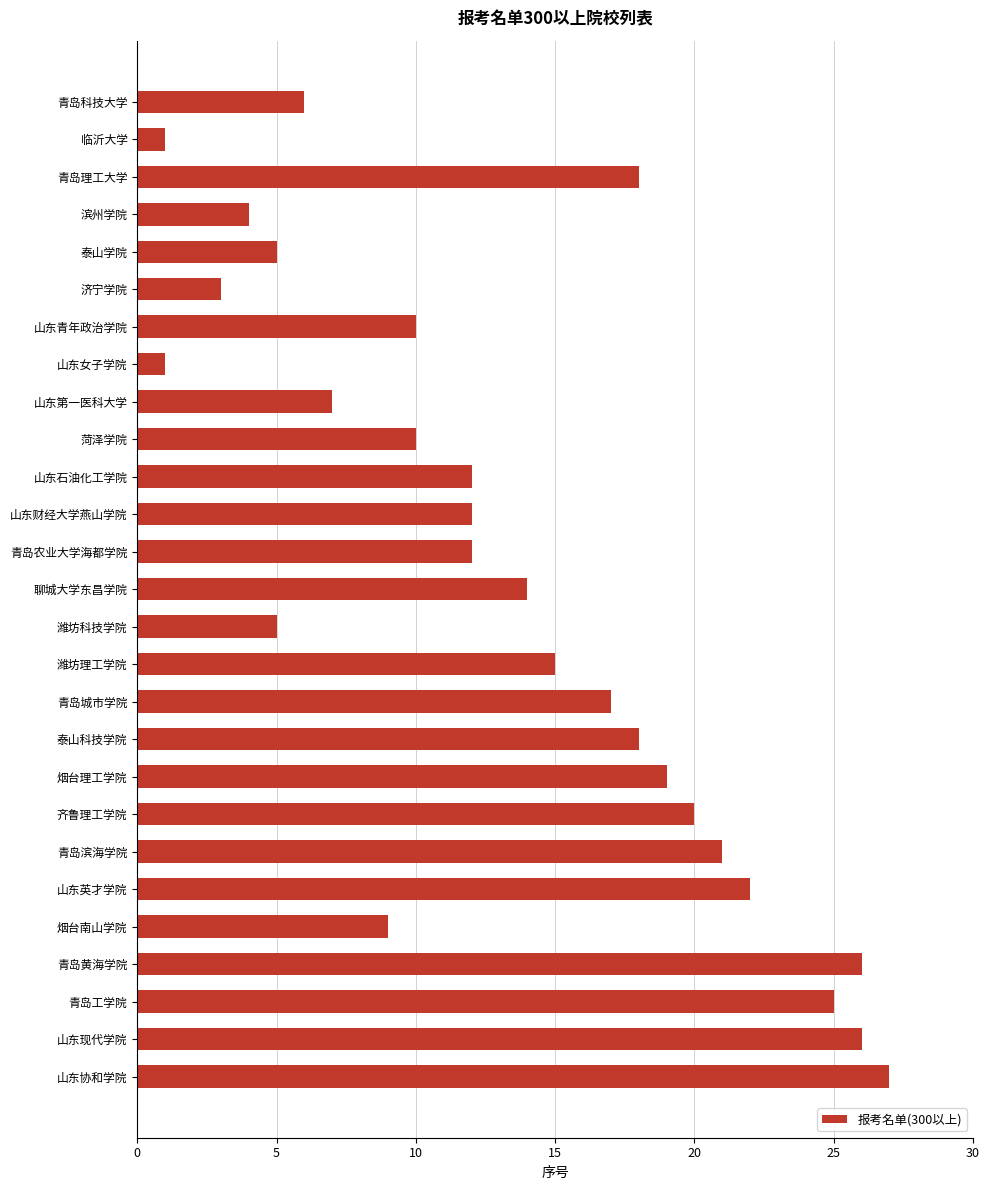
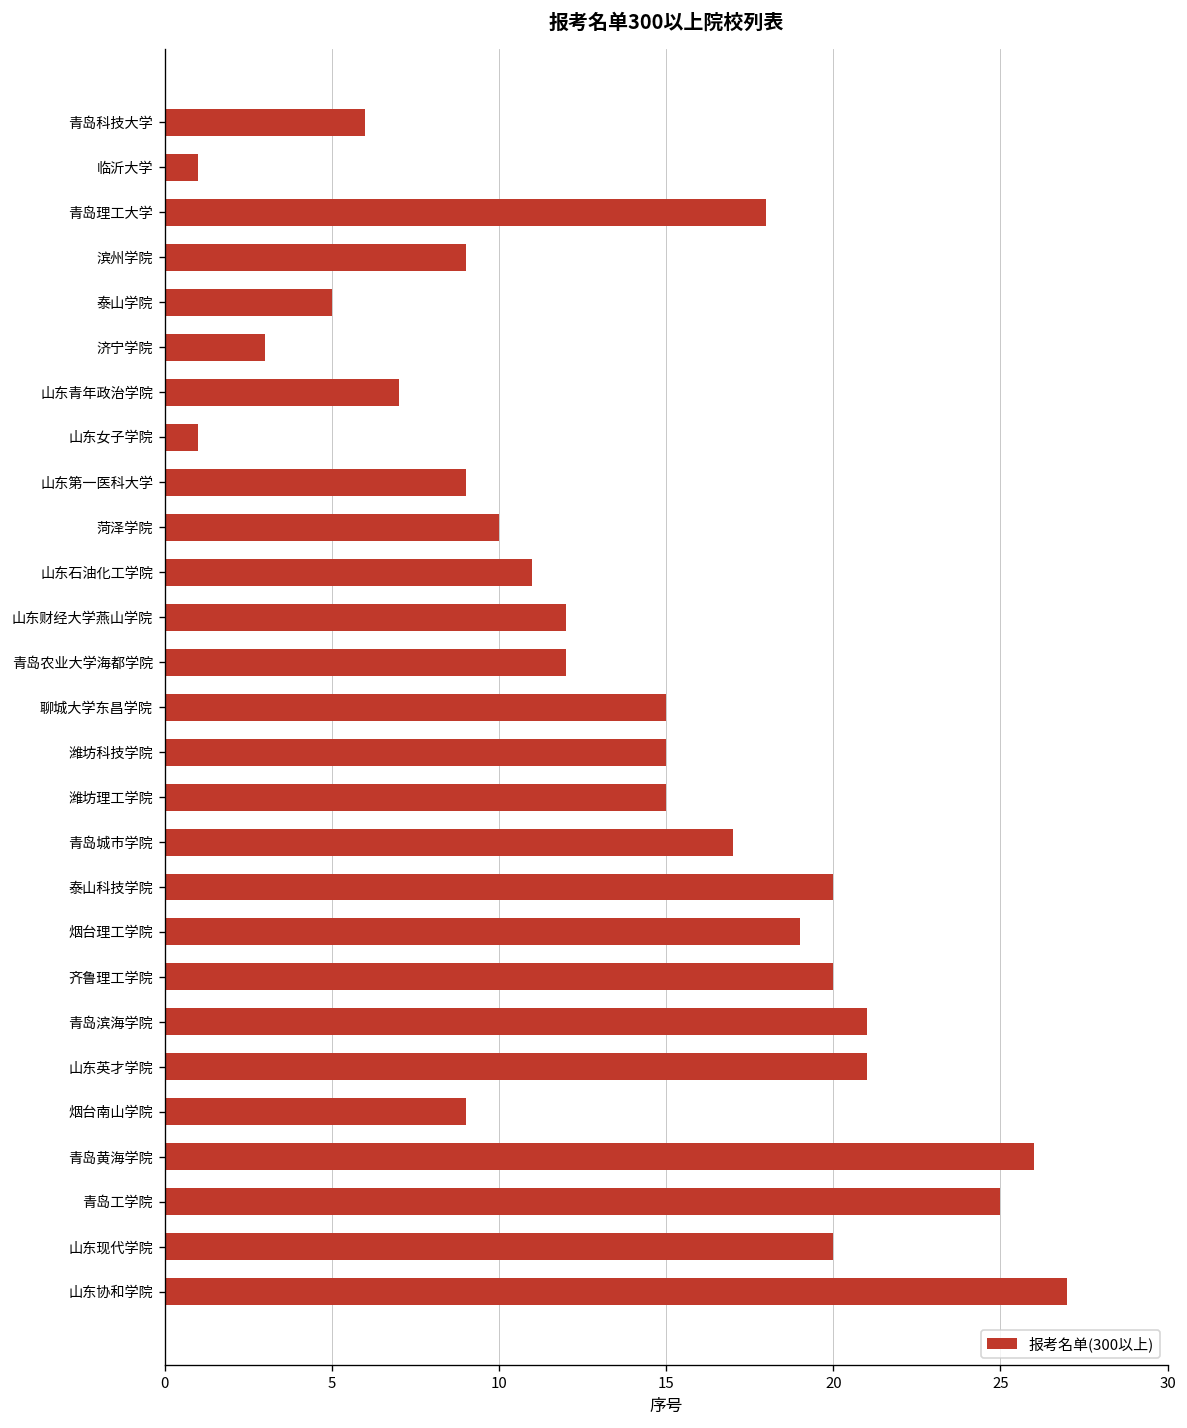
  {
    "青岛科技大学": 6,
    "临沂大学": 1,
    "青岛理工大学": 18,
-   "滨州学院": 4,
+   "滨州学院": 9,
    "泰山学院": 5,
    "济宁学院": 3,
-   "山东青年政治学院": 10,
+   "山东青年政治学院": 7,
    "山东女子学院": 1,
-   "山东第一医科大学": 7,
+   "山东第一医科大学": 9,
    "菏泽学院": 10,
-   "山东石油化工学院": 12,
+   "山东石油化工学院": 11,
    "山东财经大学燕山学院": 12,
    "青岛农业大学海都学院": 12,
-   "聊城大学东昌学院": 14,
-   "潍坊科技学院": 5,
+   "聊城大学东昌学院": 15,
+   "潍坊科技学院": 15,
    "潍坊理工学院": 15,
    "青岛城市学院": 17,
-   "泰山科技学院": 18,
+   "泰山科技学院": 20,
    "烟台理工学院": 19,
    "齐鲁理工学院": 20,
    "青岛滨海学院": 21,
-   "山东英才学院": 22,
+   "山东英才学院": 21,
    "烟台南山学院": 9,
    "青岛黄海学院": 26,
    "青岛工学院": 25,
-   "山东现代学院": 26,
+   "山东现代学院": 20,
    "山东协和学院": 27
  }
